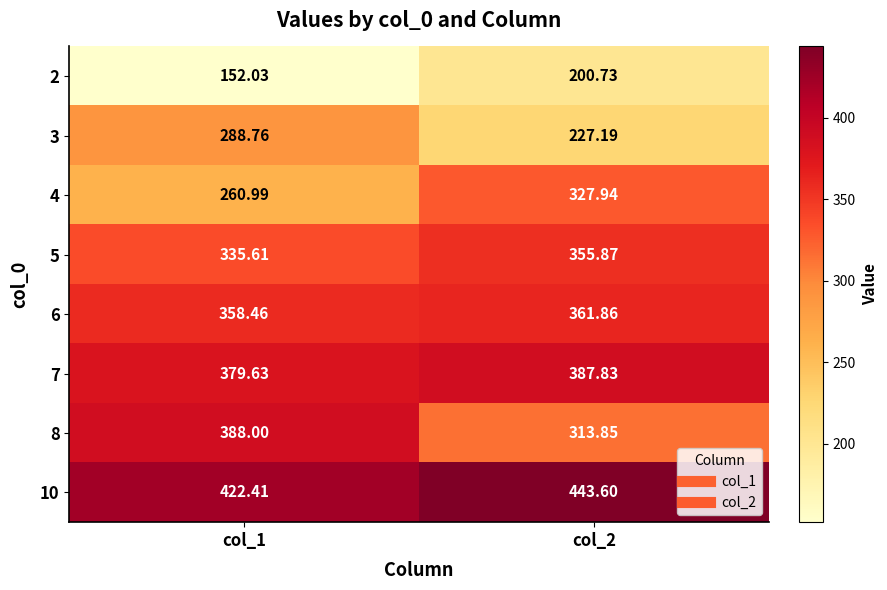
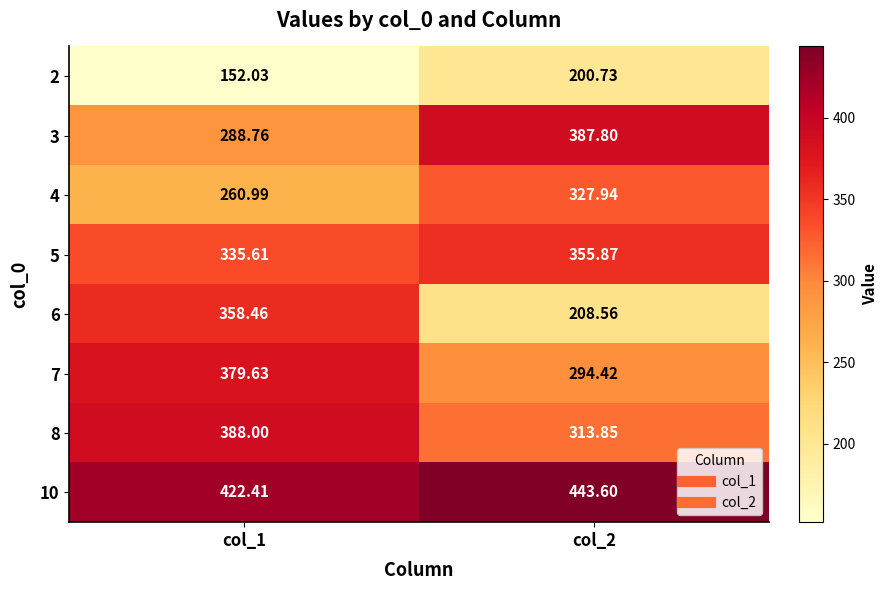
  {
    "2": {
      "col_1": 152.03,
      "col_2": 200.73
    },
    "3": {
      "col_1": 288.76,
-     "col_2": 227.19
+     "col_2": 387.80
    },
    "4": {
      "col_1": 260.99,
      "col_2": 327.94
    },
    "5": {
      "col_1": 335.61,
      "col_2": 355.87
    },
    "6": {
      "col_1": 358.46,
-     "col_2": 361.86
+     "col_2": 208.56
    },
    "7": {
      "col_1": 379.63,
-     "col_2": 387.83
+     "col_2": 294.42
    },
    "8": {
      "col_1": 388.00,
      "col_2": 313.85
    },
    "10": {
      "col_1": 422.41,
      "col_2": 443.60
    }
  }
